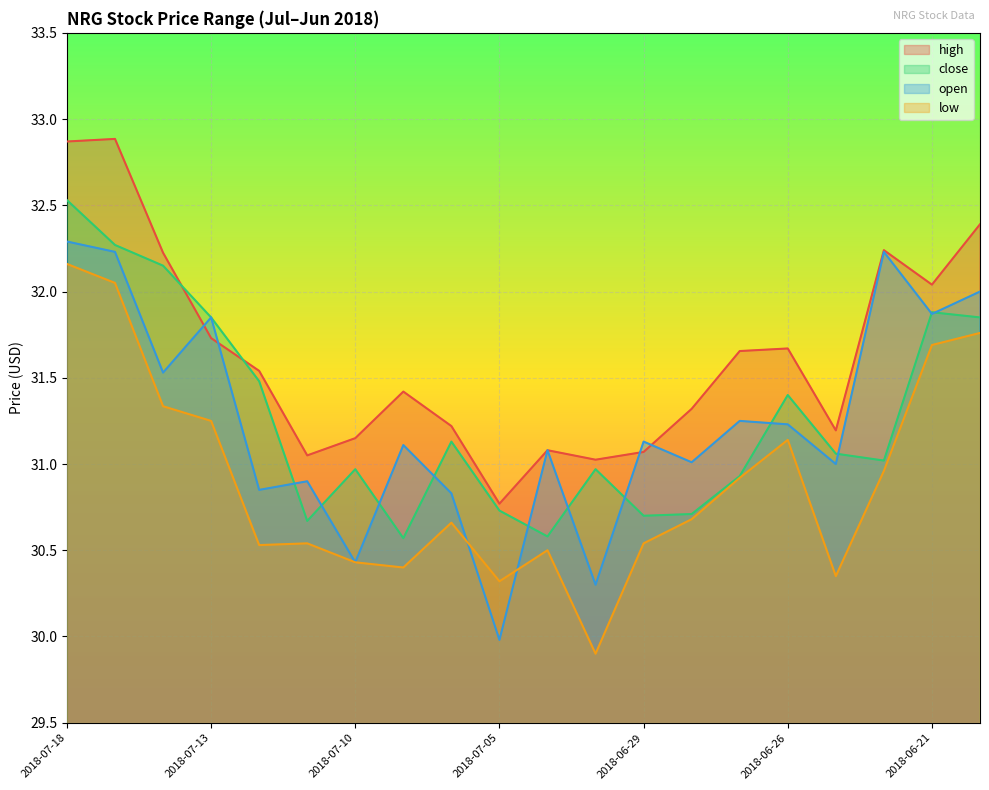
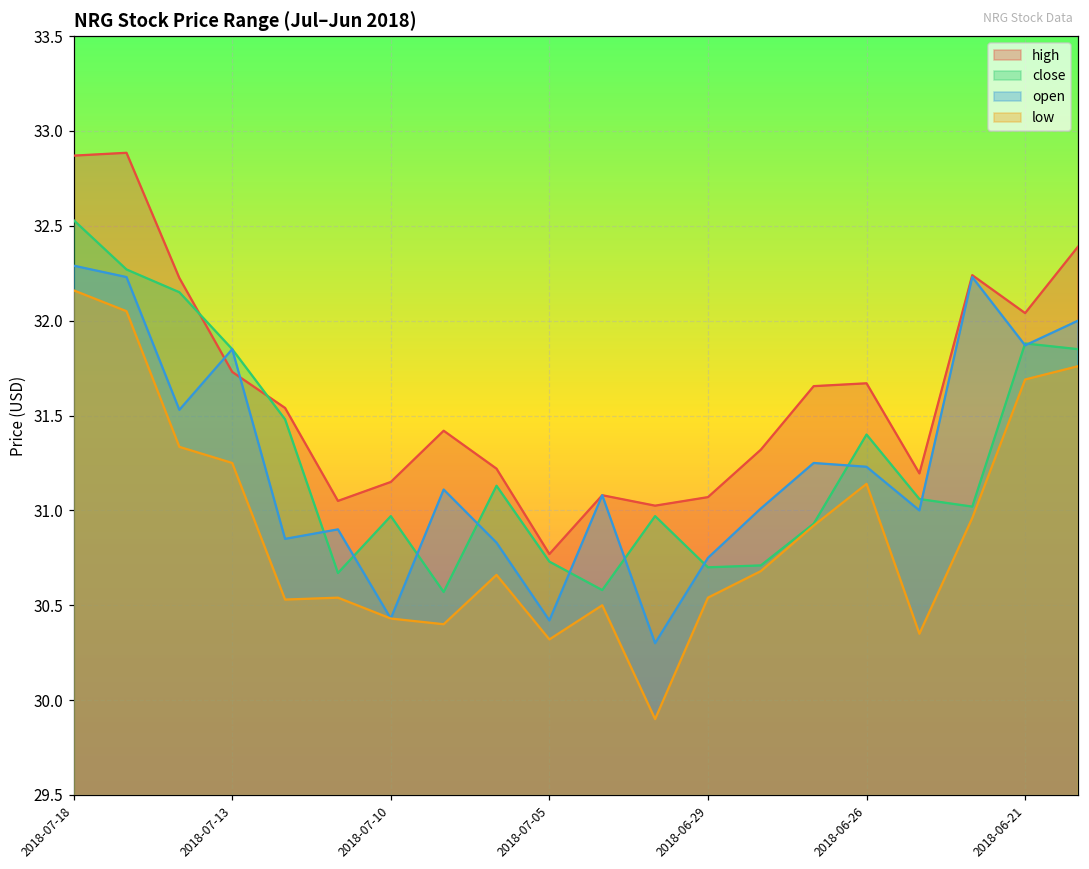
  {
    "close": {
      "2018-07-18": 32.53,
      "2018-07-10": 30.97,
      "2018-07-05": 30.73,
      "2018-06-29": 30.70,
      "2018-06-26": 31.40
    },
    "open": {
      "2018-07-18": 32.29,
-     "2018-07-05": 29.98,
-     "2018-06-29": 31.13,
+     "2018-07-05": 30.42,
+     "2018-06-29": 30.75,
      "2018-06-26": 31.23
    }
  }
